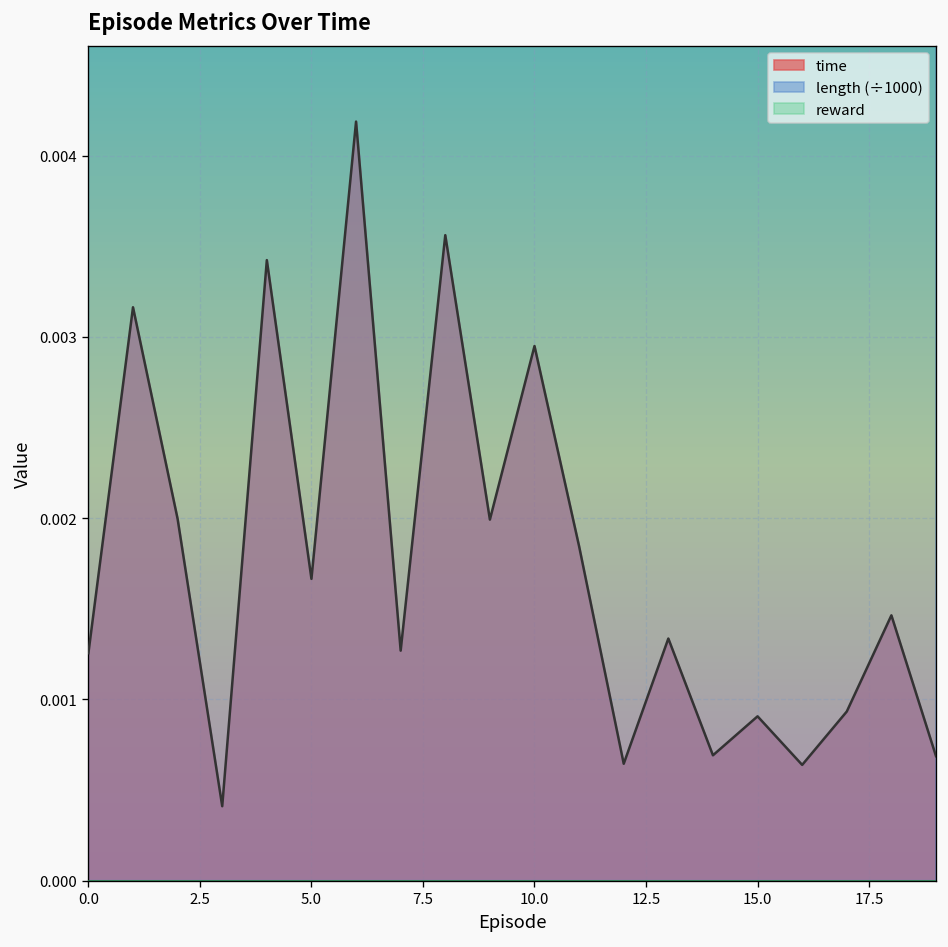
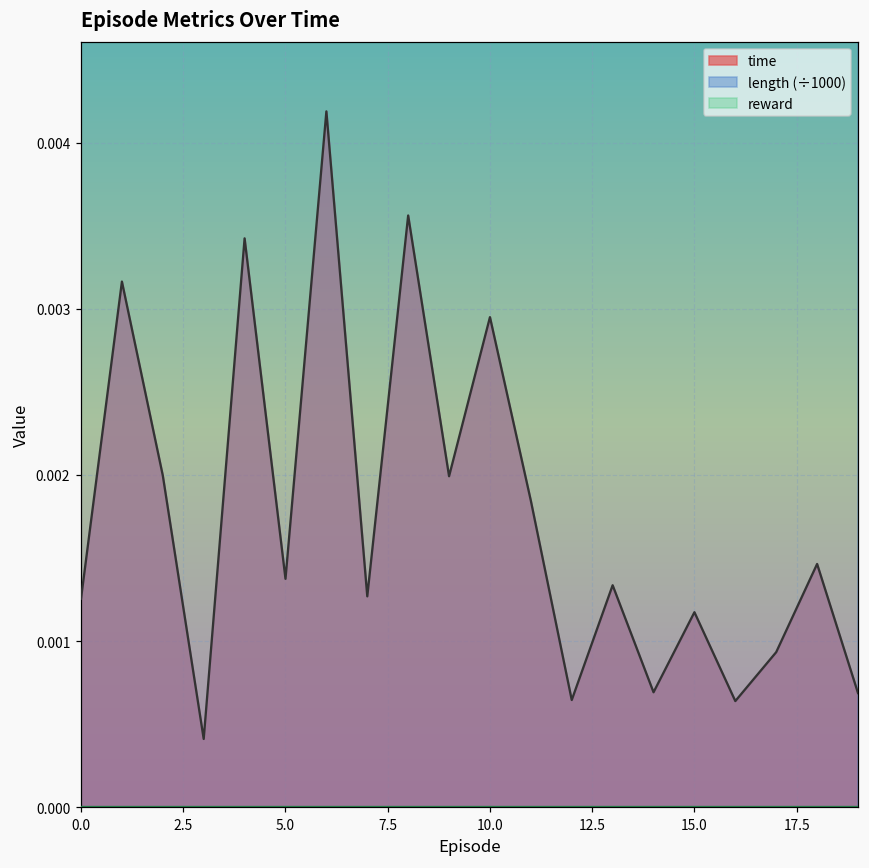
  {
    "time": {
      "0.0": 0.00126,
-     "5.0": 0.00167,
+     "5.0": 0.00137,
      "10.0": 0.00295,
-     "15.0": 0.00091
+     "15.0": 0.00117
    },
    "reward": {
      "0.0": 0.00000,
      "5.0": 0.00000,
      "10.0": 0.00000,
      "15.0": 0.00000
    }
  }
